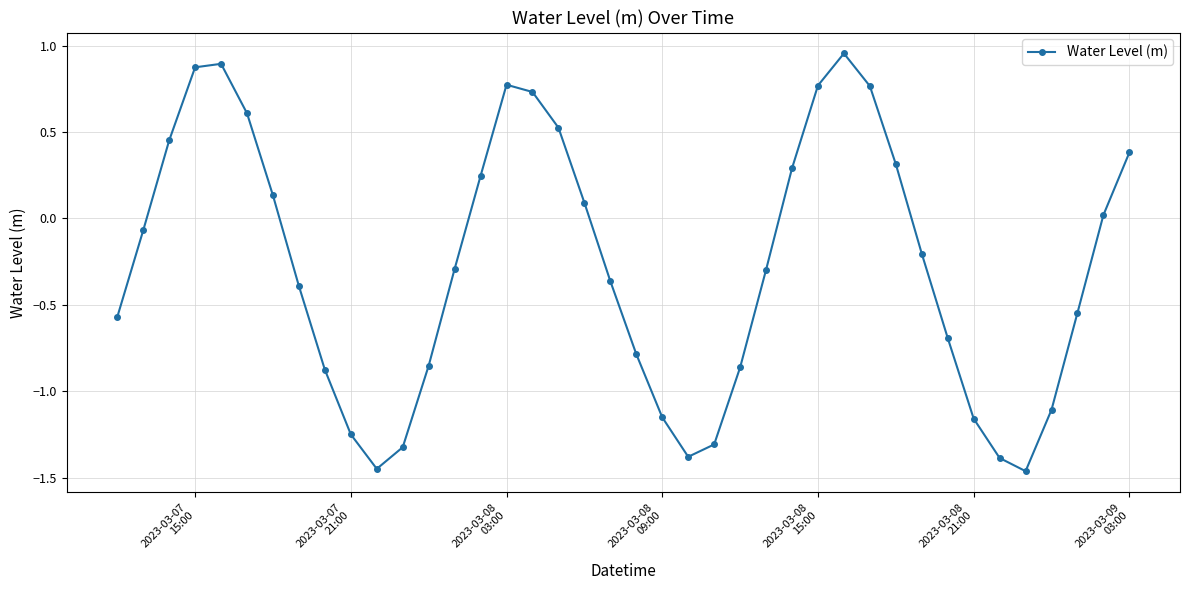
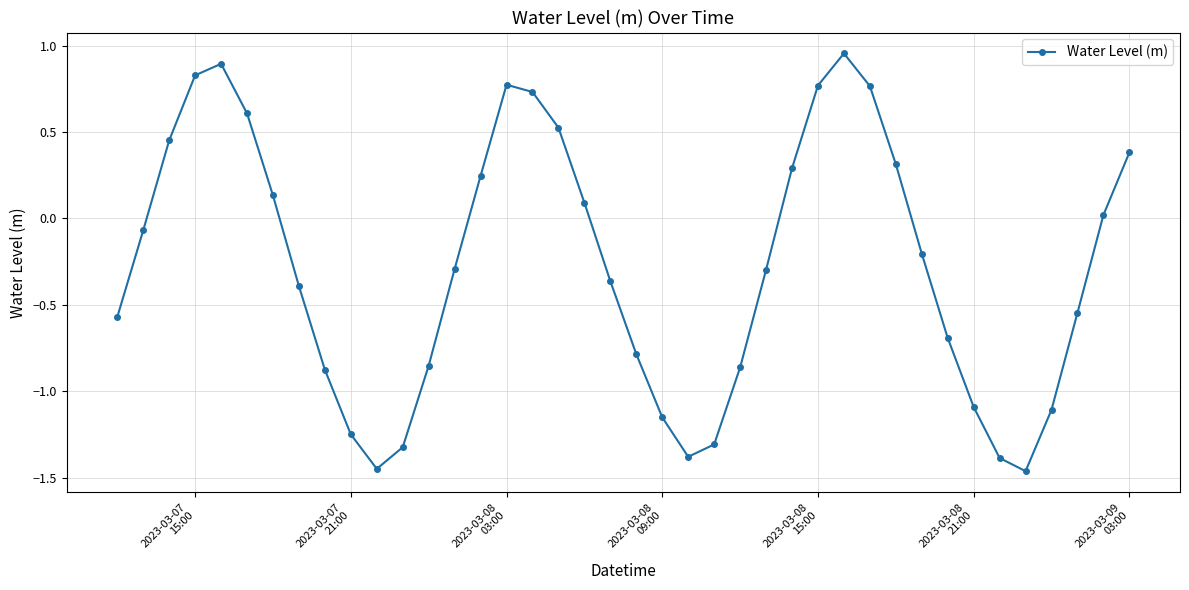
  {
-   "2023-03-07 15:00": 0.87,
+   "2023-03-07 15:00": 0.83,
    "2023-03-07 21:00": -1.25,
    "2023-03-08 03:00": 0.77,
    "2023-03-08 09:00": -1.15,
    "2023-03-08 15:00": 0.77,
-   "2023-03-08 21:00": -1.16,
+   "2023-03-08 21:00": -1.09,
    "2023-03-09 03:00": 0.38
  }
